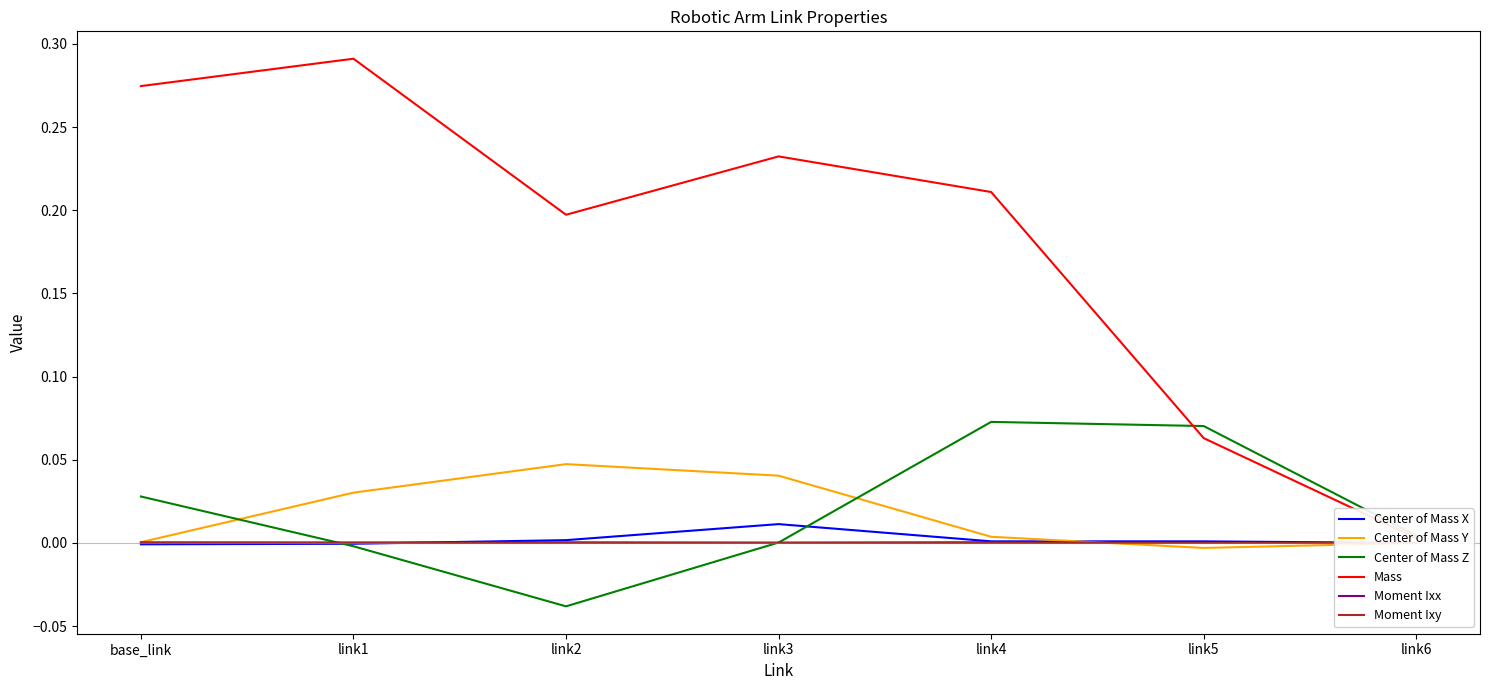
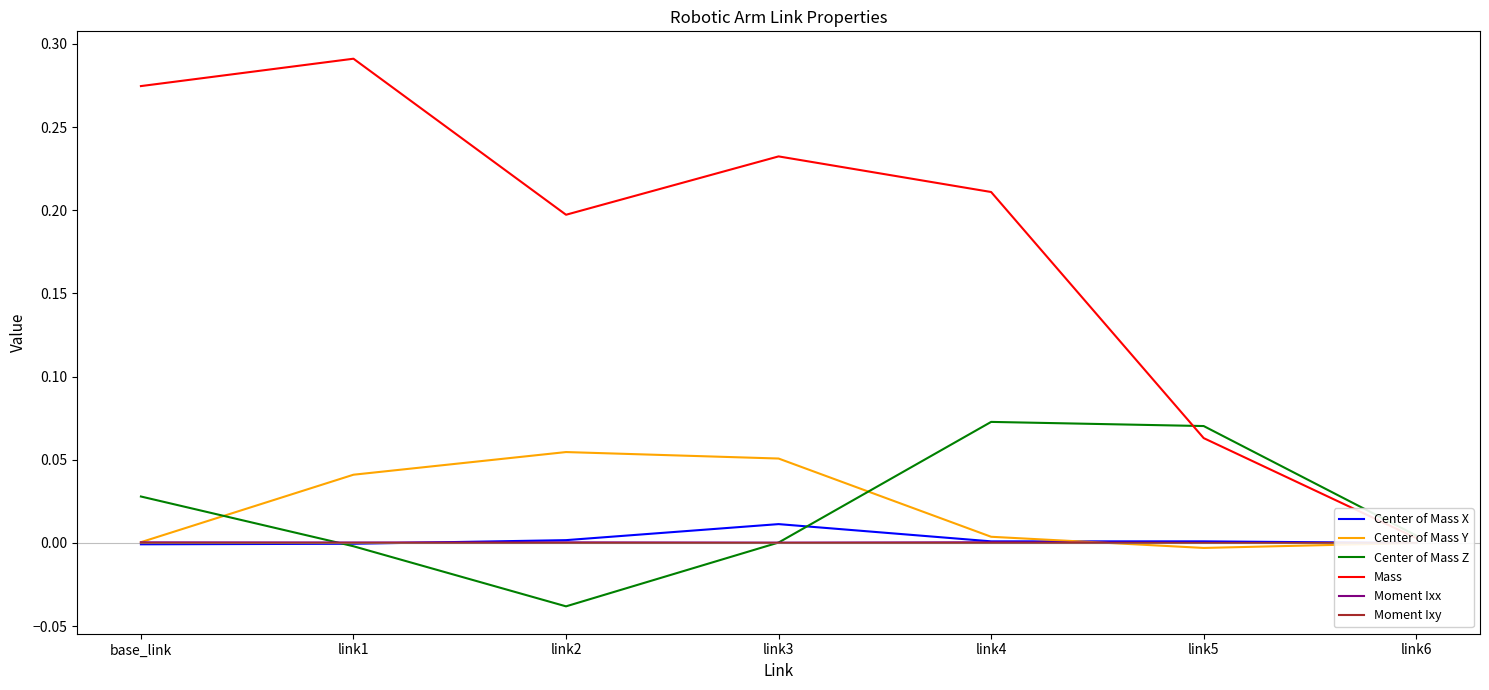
  {
    "Center of Mass X": {
      "link3": 0.011
    },
    "Center of Mass Y": {
-     "link1": 0.030,
-     "link2": 0.047,
-     "link3": 0.040,
+     "link1": 0.041,
+     "link2": 0.055,
+     "link3": 0.051,
      "link4": 0.004,
      "link5": -0.003
    },
    "Center of Mass Z": {
      "base_link": 0.028,
      "link2": -0.038,
      "link4": 0.073,
      "link5": 0.070
    },
    "Mass": {
      "base_link": 0.275,
      "link1": 0.291,
      "link2": 0.197,
      "link3": 0.232,
      "link4": 0.211,
      "link5": 0.063
    }
  }
